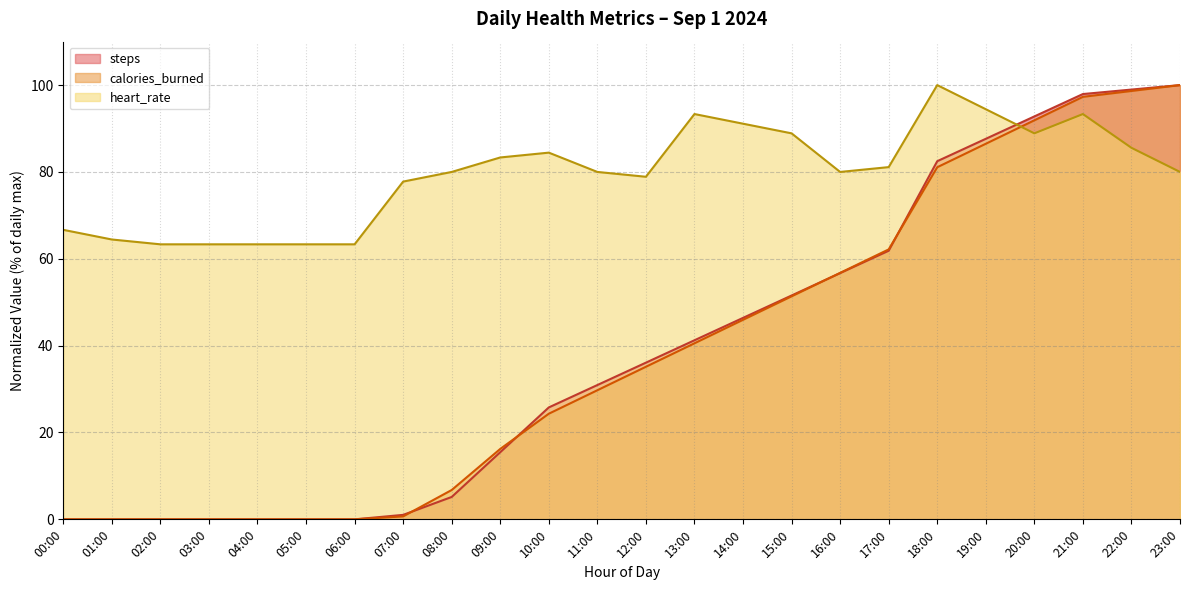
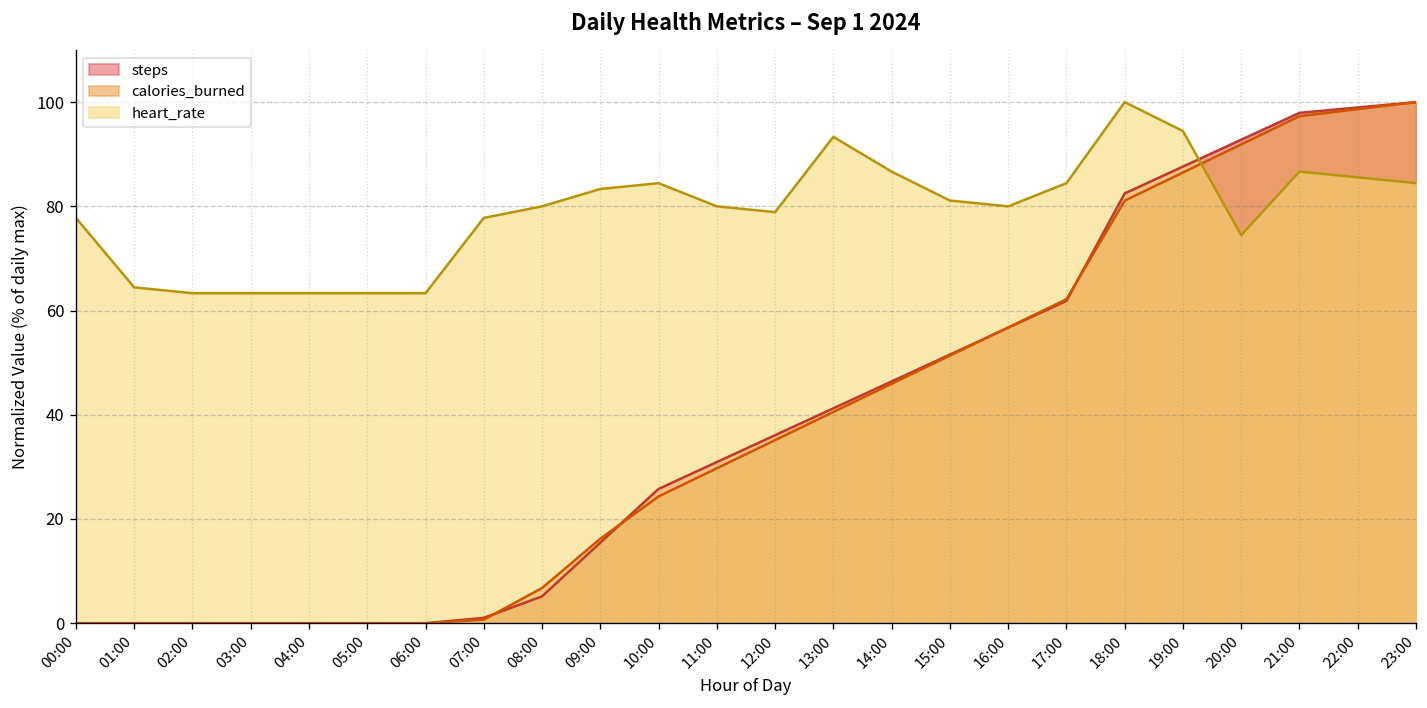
  {
    "heart_rate": {
-     "00:00": 67,
+     "00:00": 78,
      "01:00": 64,
      "02:00": 63,
      "03:00": 63,
      "04:00": 63,
      "05:00": 63,
      "06:00": 63,
      "07:00": 78,
      "08:00": 80,
      "09:00": 83,
      "10:00": 84,
      "11:00": 80,
      "12:00": 79,
      "13:00": 93,
-     "14:00": 91,
-     "15:00": 89,
+     "14:00": 87,
+     "15:00": 81,
      "16:00": 80,
-     "17:00": 81,
+     "17:00": 84,
      "18:00": 100,
      "19:00": 94,
-     "20:00": 89,
-     "21:00": 93,
+     "20:00": 74,
+     "21:00": 87,
      "22:00": 86,
-     "23:00": 80
+     "23:00": 84
    }
  }
